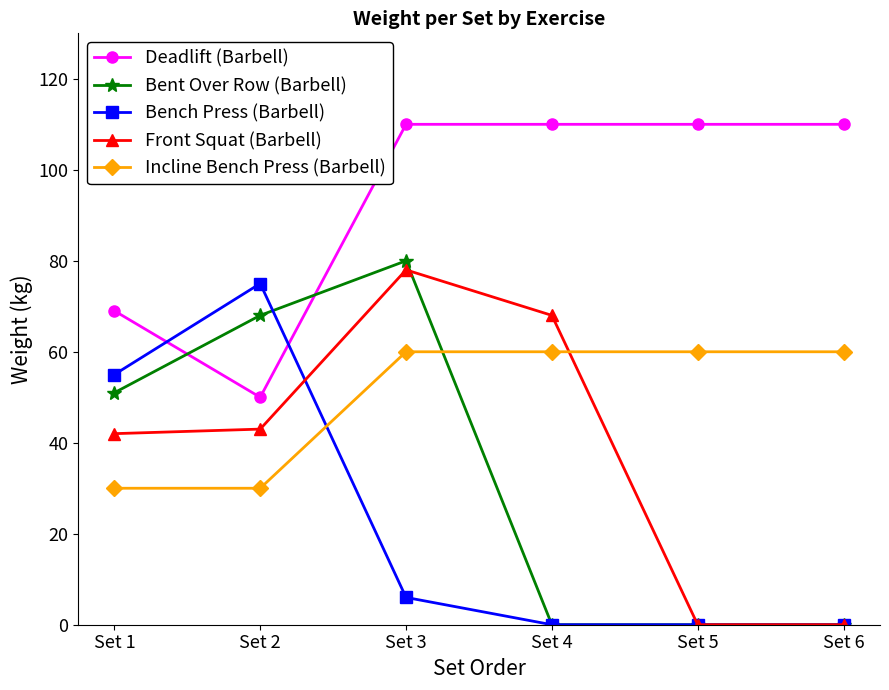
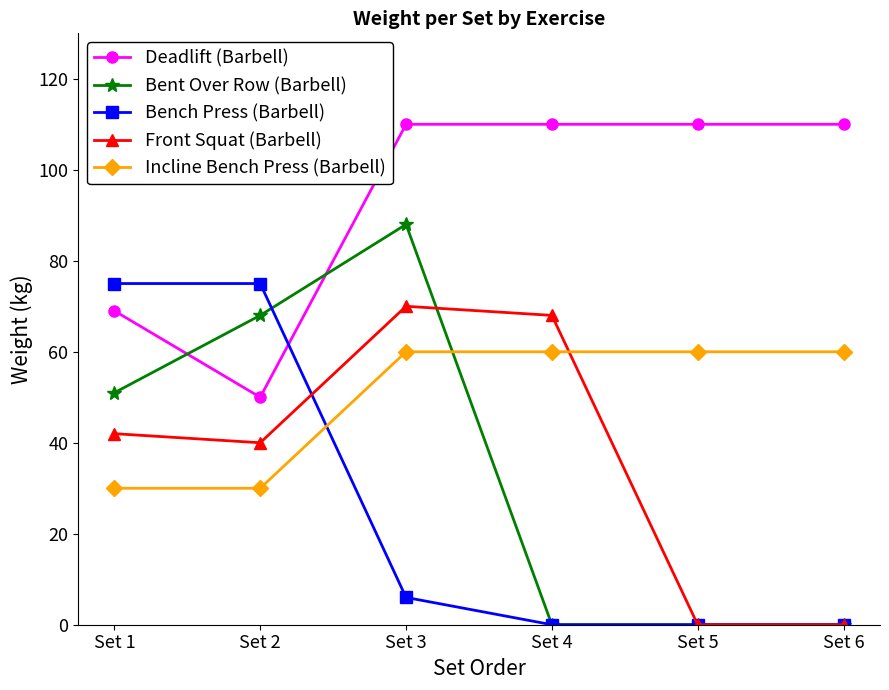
  {
    "Deadlift (Barbell)": {
      "Set 1": 69,
      "Set 2": 50,
      "Set 3": 110,
      "Set 4": 110,
      "Set 5": 110,
      "Set 6": 110
    },
    "Bent Over Row (Barbell)": {
      "Set 1": 51,
      "Set 2": 68,
-     "Set 3": 80
+     "Set 3": 88
    },
    "Bench Press (Barbell)": {
-     "Set 1": 55,
+     "Set 1": 75,
      "Set 2": 75,
      "Set 3": 6
    },
    "Front Squat (Barbell)": {
      "Set 1": 42,
-     "Set 2": 43,
-     "Set 3": 78,
+     "Set 2": 40,
+     "Set 3": 70,
      "Set 4": 68
    },
    "Incline Bench Press (Barbell)": {
      "Set 1": 30,
      "Set 2": 30,
      "Set 3": 60,
      "Set 4": 60,
      "Set 5": 60,
      "Set 6": 60
    }
  }
